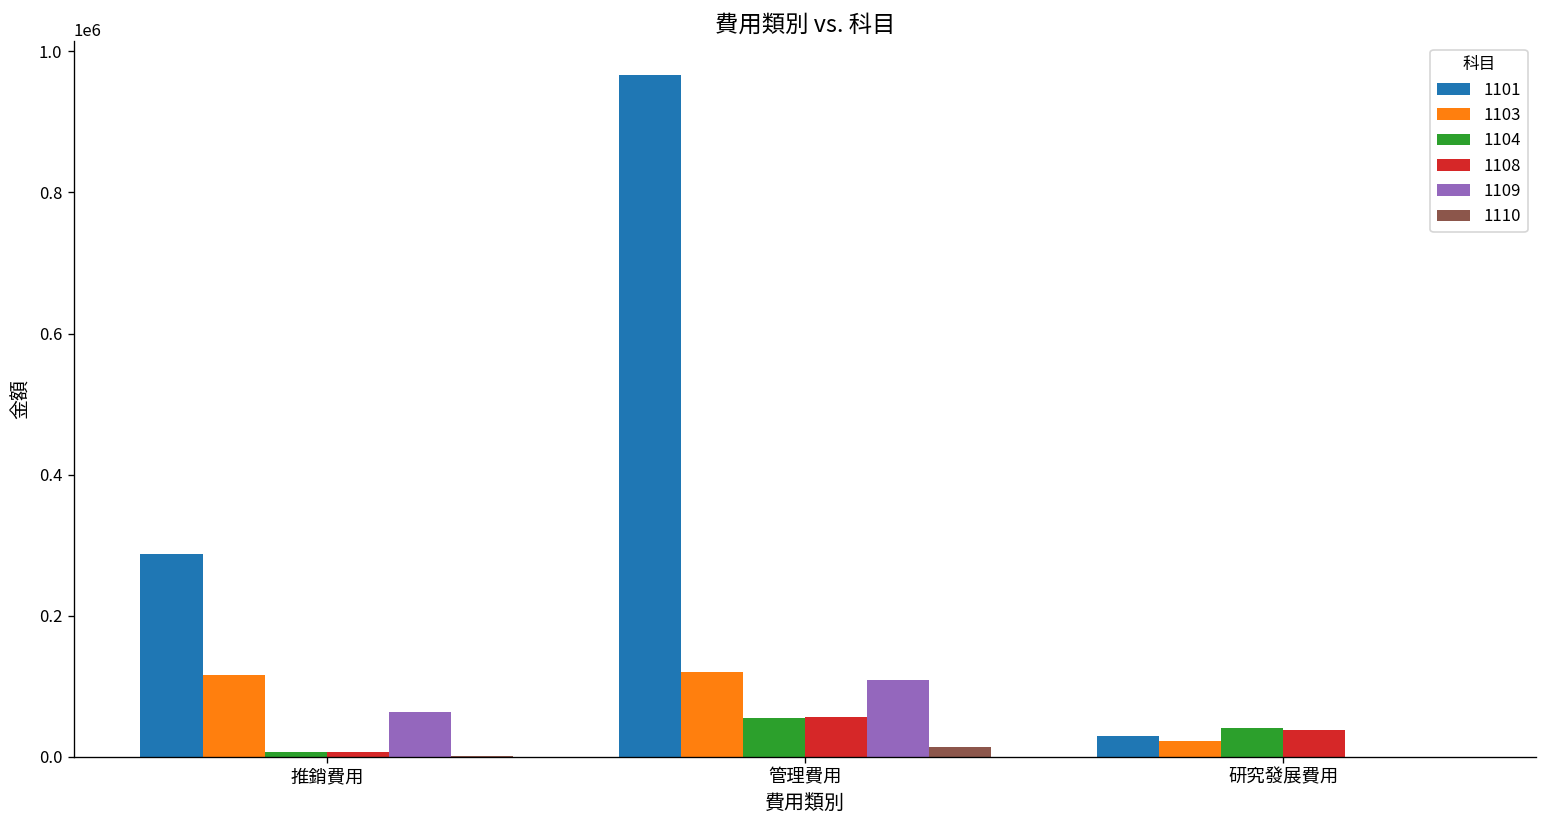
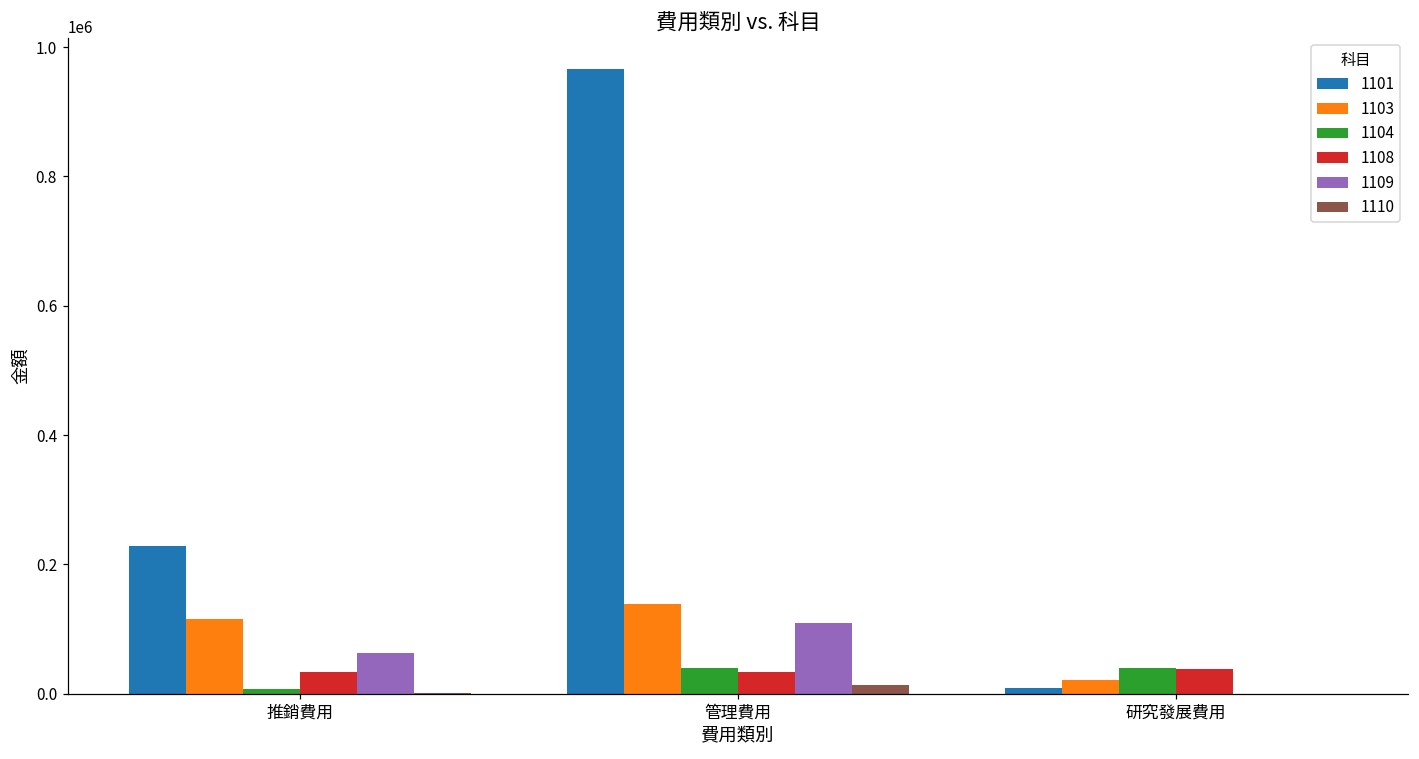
  {
    "1101": {
-     "推銷費用": 290000,
+     "推銷費用": 230000,
      "管理費用": 970000,
-     "研究發展費用": 30000
+     "研究發展費用": 10000
    },
    "1103": {
      "推銷費用": 120000,
-     "管理費用": 120000,
+     "管理費用": 140000,
      "研究發展費用": 20000
    },
    "1104": {
      "推銷費用": 10000,
-     "管理費用": 50000,
+     "管理費用": 40000,
      "研究發展費用": 40000
    },
    "1108": {
-     "推銷費用": 10000,
-     "管理費用": 60000,
+     "推銷費用": 30000,
+     "管理費用": 30000,
      "研究發展費用": 40000
    },
    "1109": {
      "推銷費用": 60000,
      "管理費用": 110000,
      "研究發展費用": 0
    },
    "1110": {
      "管理費用": 10000,
      "研究發展費用": 0
    }
  }
